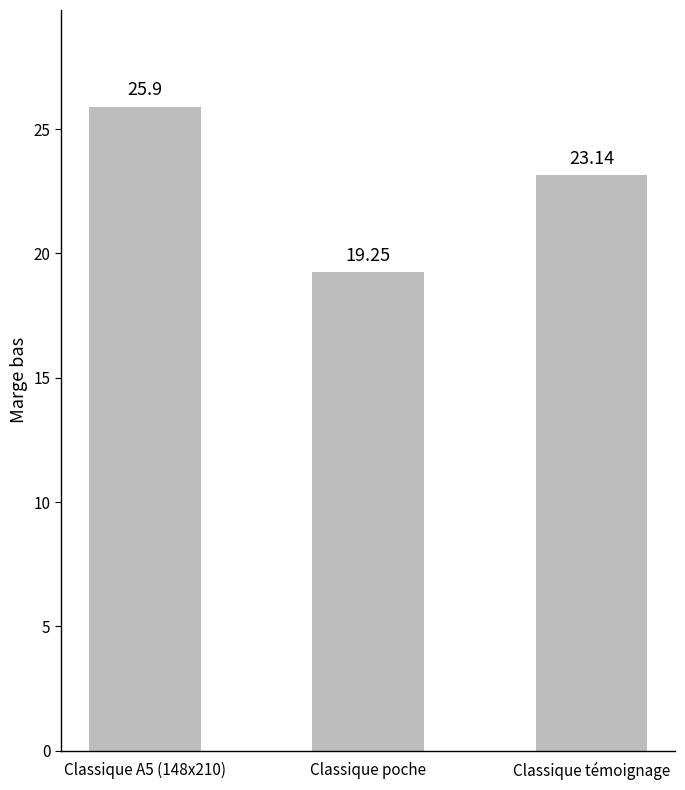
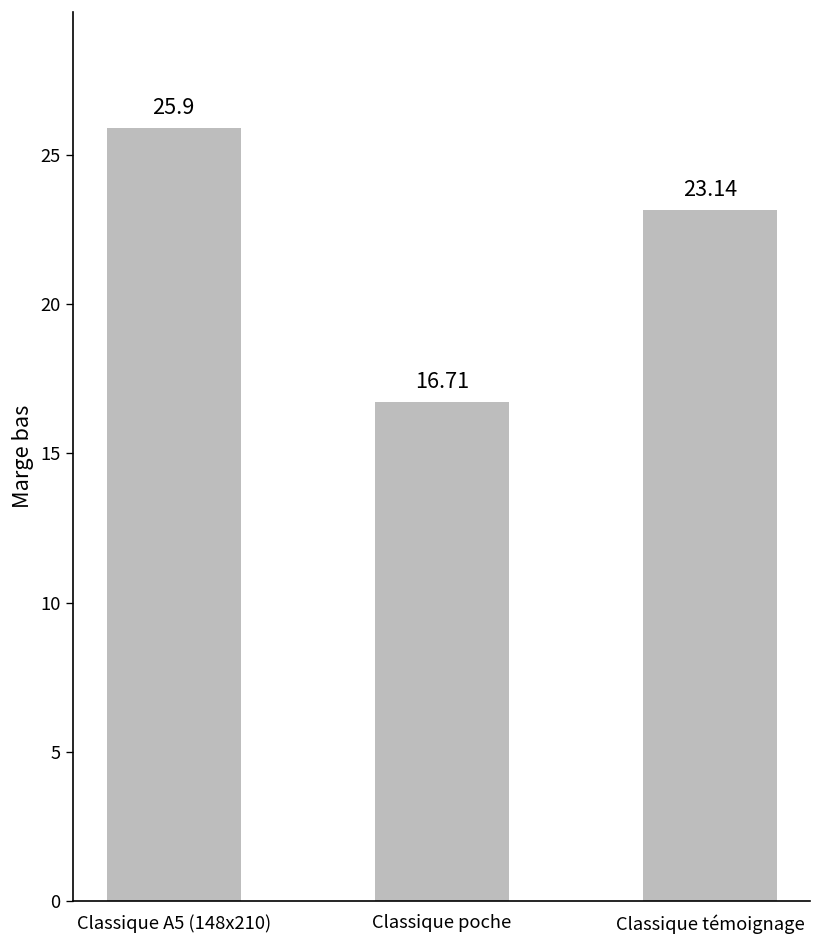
  {
    "Classique A5 (148x210)": 25.9,
-   "Classique poche": 19.25,
+   "Classique poche": 16.71,
    "Classique témoignage": 23.14
  }
